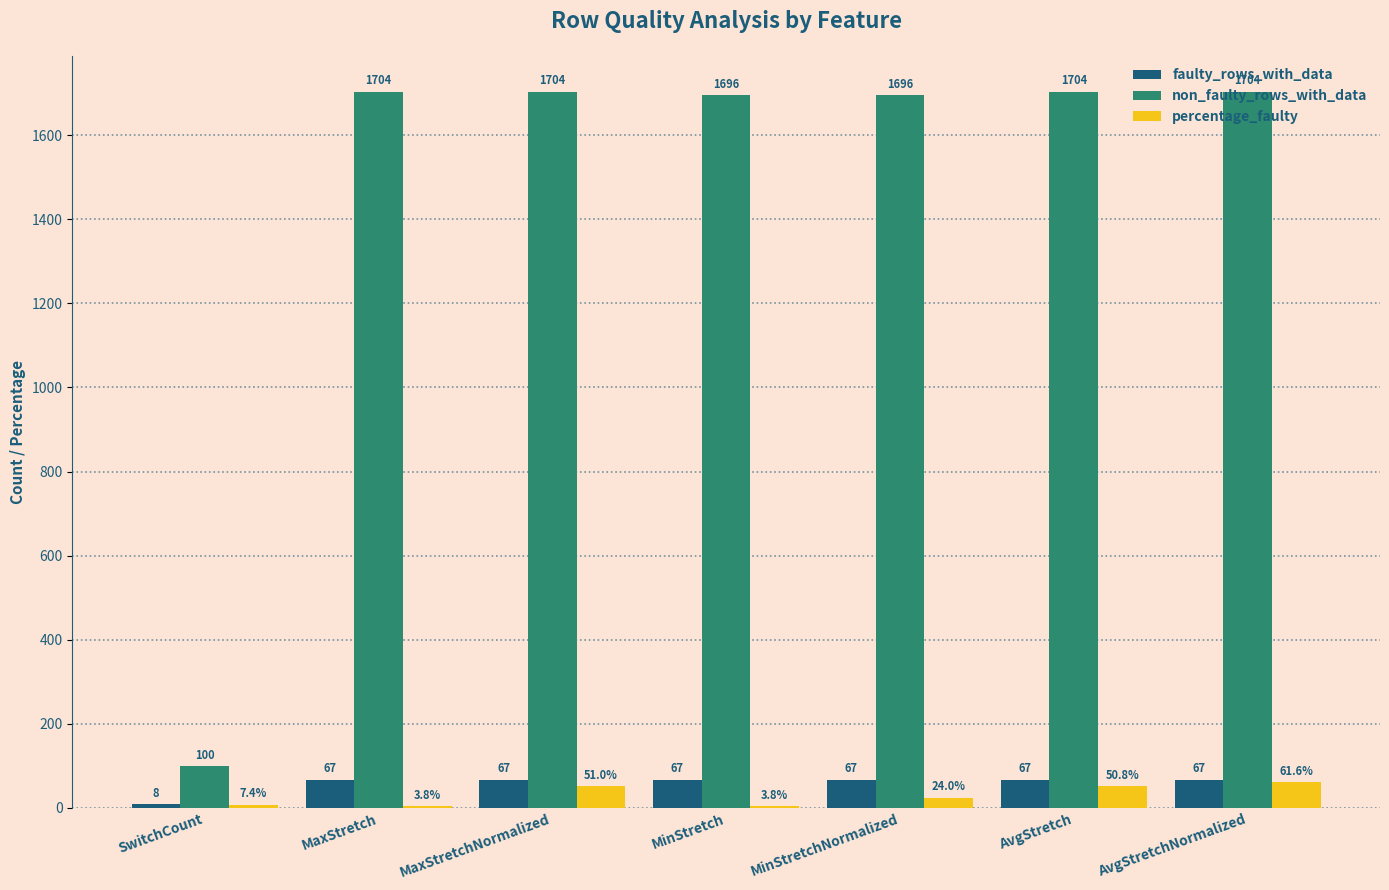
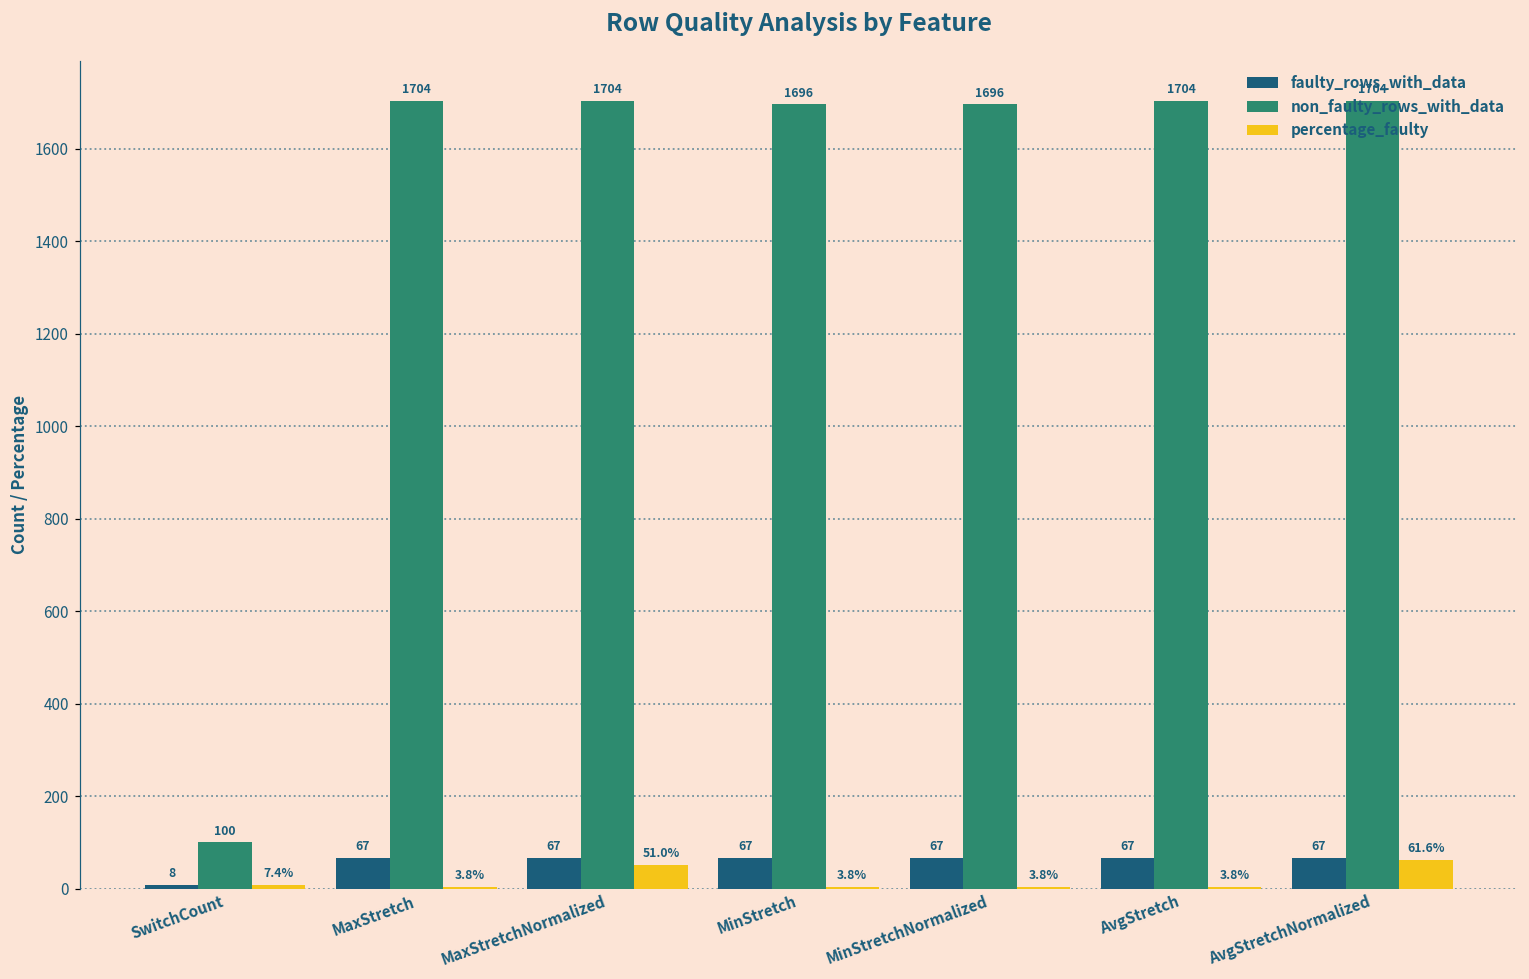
  {
    "percentage_faulty": {
      "SwitchCount": "7.4%",
      "MaxStretch": "3.8%",
      "MaxStretchNormalized": "51.0%",
      "MinStretch": "3.8%",
-     "MinStretchNormalized": "24.0%",
-     "AvgStretch": "50.8%",
+     "MinStretchNormalized": "3.8%",
+     "AvgStretch": "3.8%",
      "AvgStretchNormalized": "61.6%"
    }
  }
